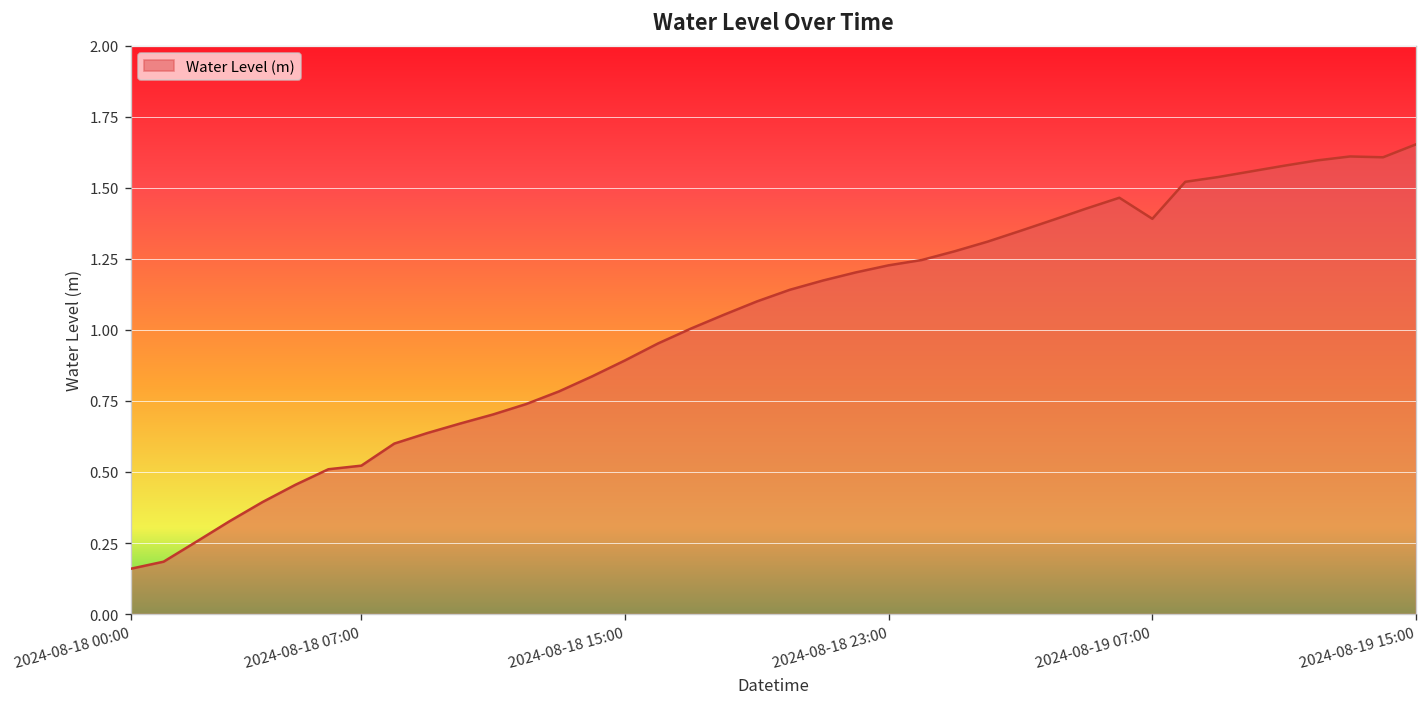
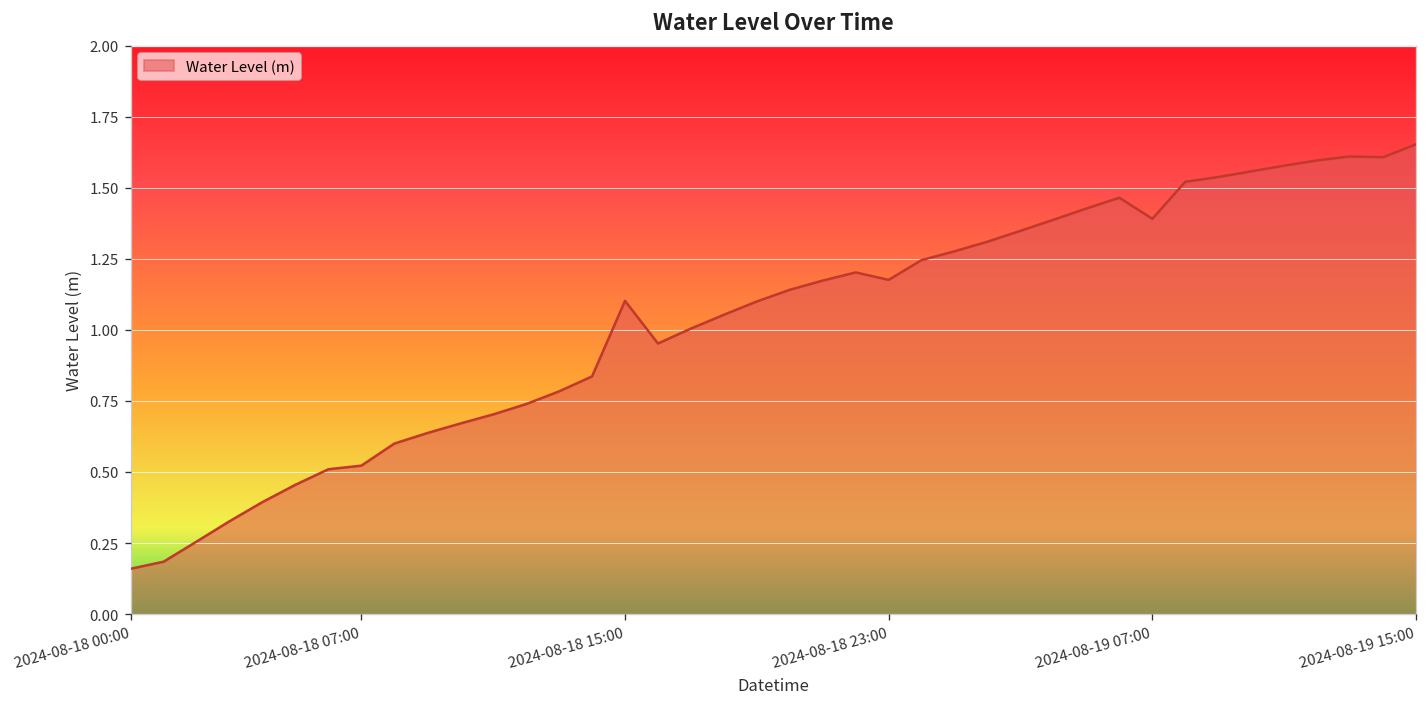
  {
    "2024-08-18 00:00": 0.16,
    "2024-08-18 07:00": 0.52,
-   "2024-08-18 15:00": 0.89,
-   "2024-08-18 23:00": 1.23,
+   "2024-08-18 15:00": 1.10,
+   "2024-08-18 23:00": 1.18,
    "2024-08-19 07:00": 1.39,
    "2024-08-19 15:00": 1.65
  }
